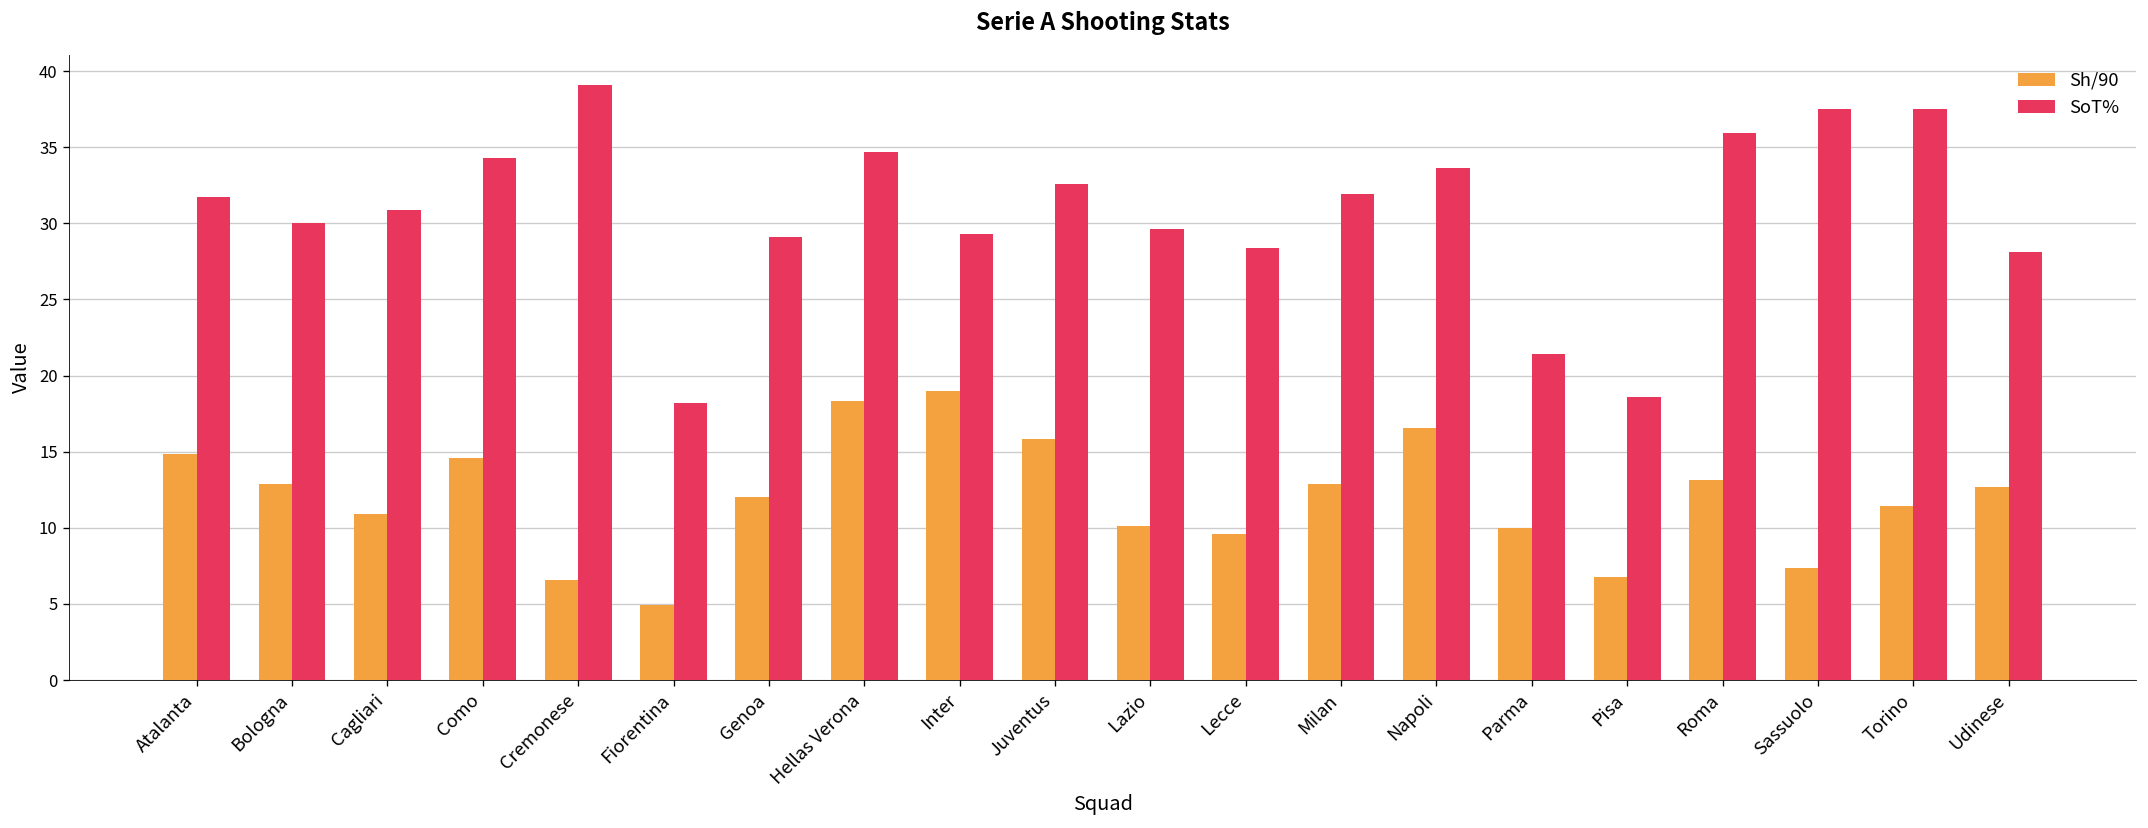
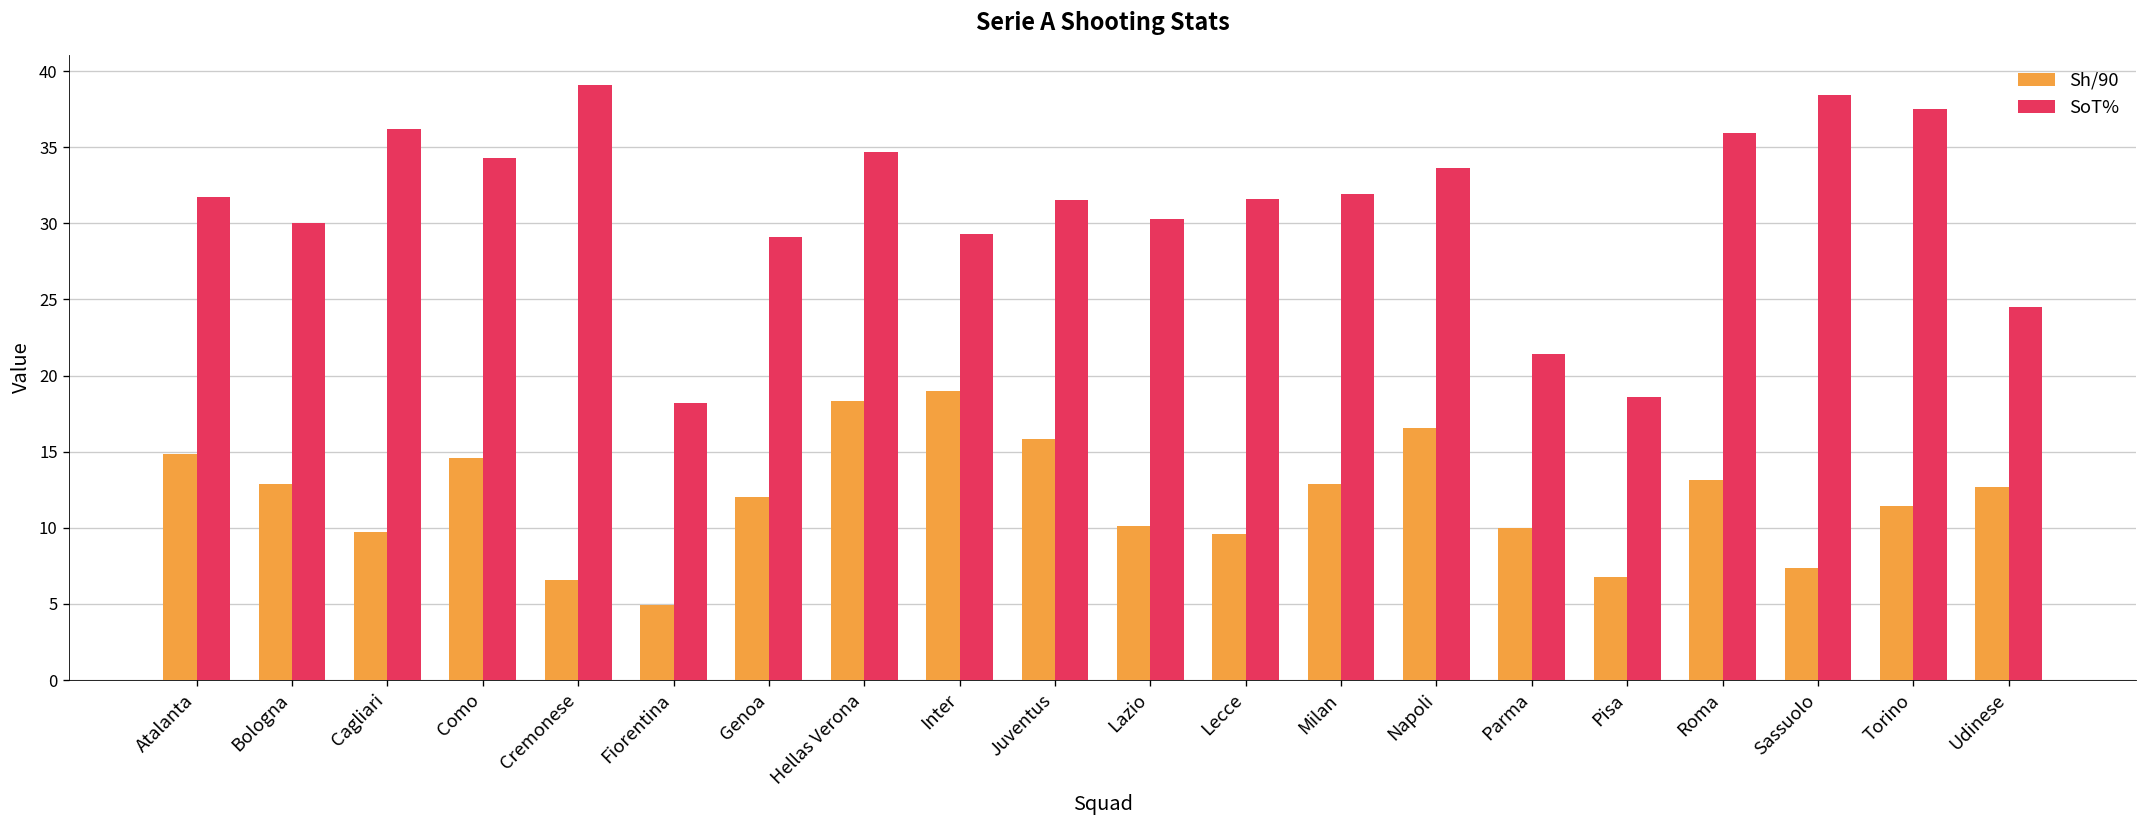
  {
    "Sh/90": {
      "Atalanta": 14.9,
      "Bologna": 12.9,
-     "Cagliari": 10.9,
+     "Cagliari": 9.7,
      "Como": 14.6,
      "Cremonese": 6.6,
      "Fiorentina": 4.9,
      "Genoa": 12.0,
      "Hellas Verona": 18.3,
      "Inter": 19.0,
      "Juventus": 15.9,
      "Lazio": 10.1,
      "Lecce": 9.6,
      "Milan": 12.9,
      "Napoli": 16.6,
      "Parma": 10.0,
      "Pisa": 6.7,
      "Roma": 13.1,
      "Sassuolo": 7.4,
      "Torino": 11.4,
      "Udinese": 12.7
    },
    "SoT%": {
      "Atalanta": 31.7,
      "Bologna": 30.0,
-     "Cagliari": 30.9,
+     "Cagliari": 36.2,
      "Como": 34.3,
      "Cremonese": 39.1,
      "Fiorentina": 18.2,
      "Genoa": 29.1,
      "Hellas Verona": 34.7,
      "Inter": 29.3,
-     "Juventus": 32.6,
-     "Lazio": 29.6,
-     "Lecce": 28.4,
+     "Juventus": 31.5,
+     "Lazio": 30.3,
+     "Lecce": 31.6,
      "Milan": 31.9,
      "Napoli": 33.6,
      "Parma": 21.4,
      "Pisa": 18.6,
      "Roma": 35.9,
-     "Sassuolo": 37.5,
+     "Sassuolo": 38.4,
      "Torino": 37.5,
-     "Udinese": 28.1
+     "Udinese": 24.5
    }
  }
